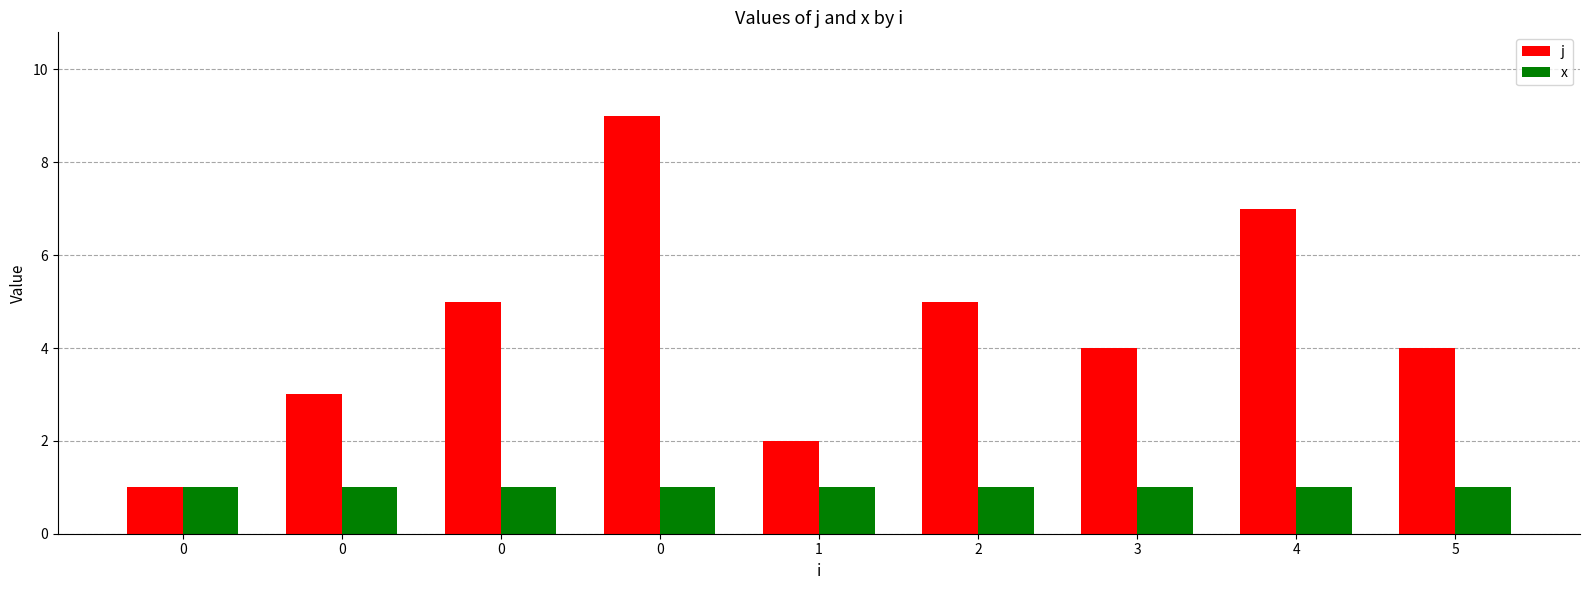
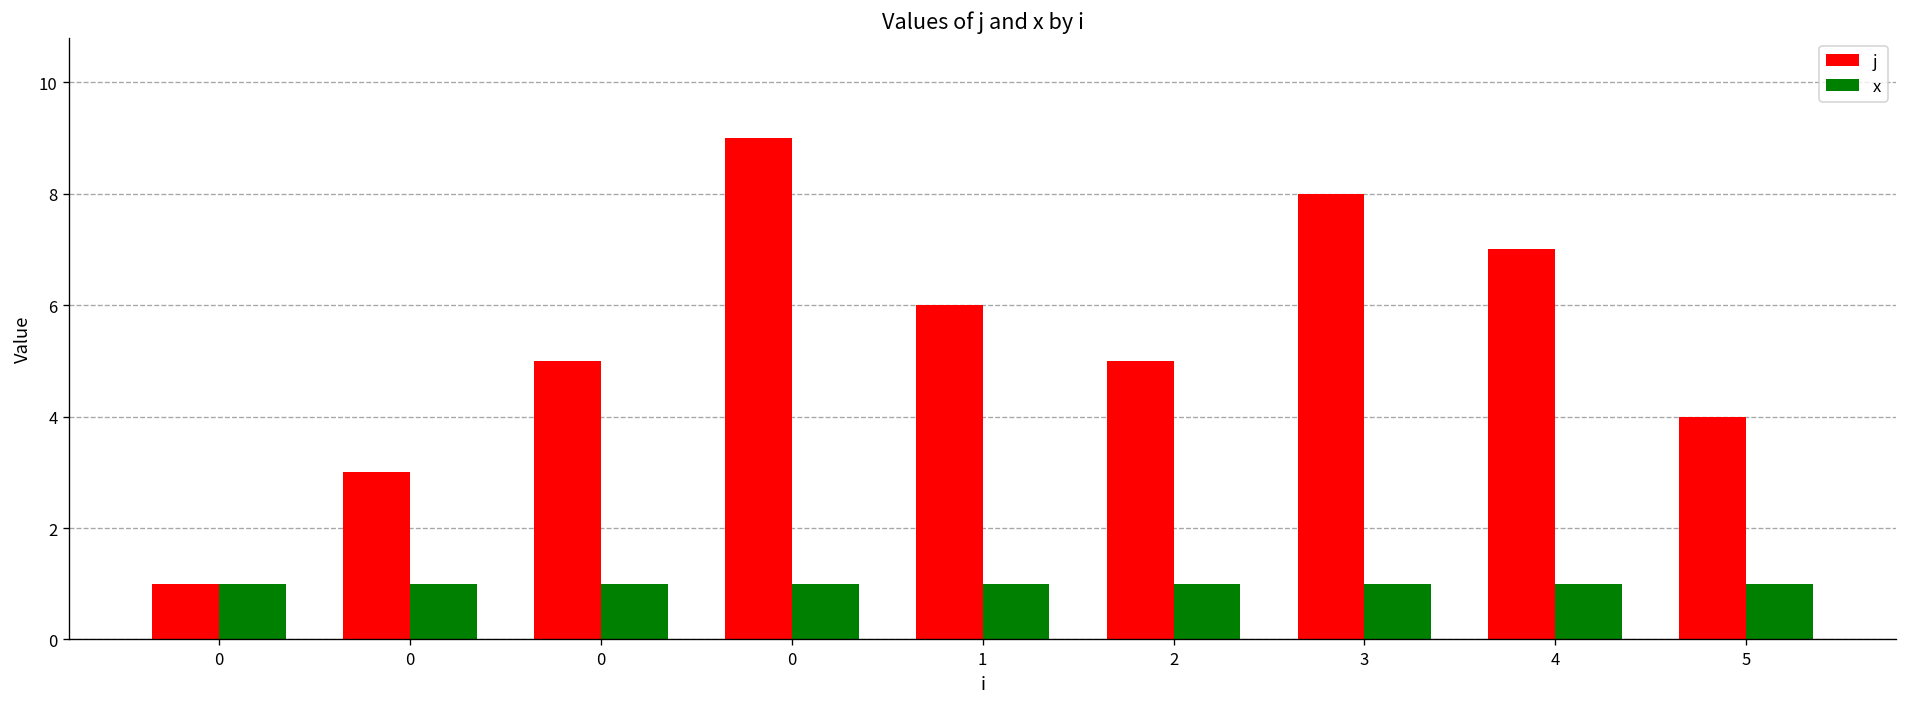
  {
    "j": {
-     "1": 2,
+     "1": 6,
      "2": 5,
-     "3": 4,
+     "3": 8,
      "4": 7,
      "5": 4
    },
    "x": {
      "1": 1,
      "2": 1,
      "3": 1,
      "4": 1,
      "5": 1
    }
  }
